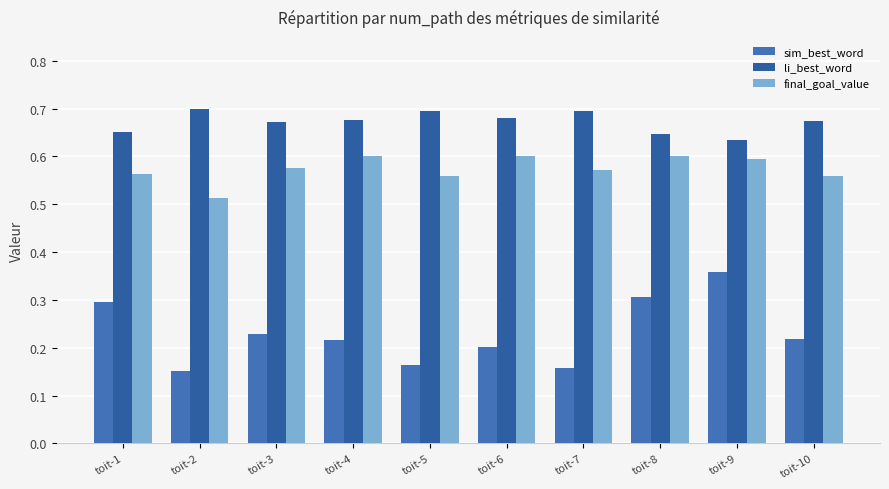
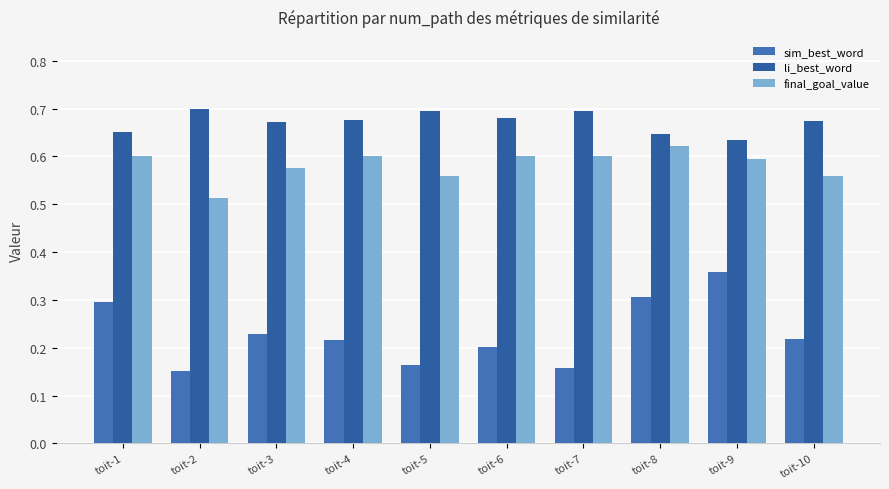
  {
    "final_goal_value": {
-     "toit-1": 0.56,
+     "toit-1": 0.60,
      "toit-2": 0.51,
      "toit-3": 0.58,
      "toit-4": 0.60,
      "toit-5": 0.56,
      "toit-6": 0.60,
-     "toit-7": 0.57,
-     "toit-8": 0.60,
+     "toit-7": 0.60,
+     "toit-8": 0.62,
      "toit-9": 0.60,
      "toit-10": 0.56
    }
  }
